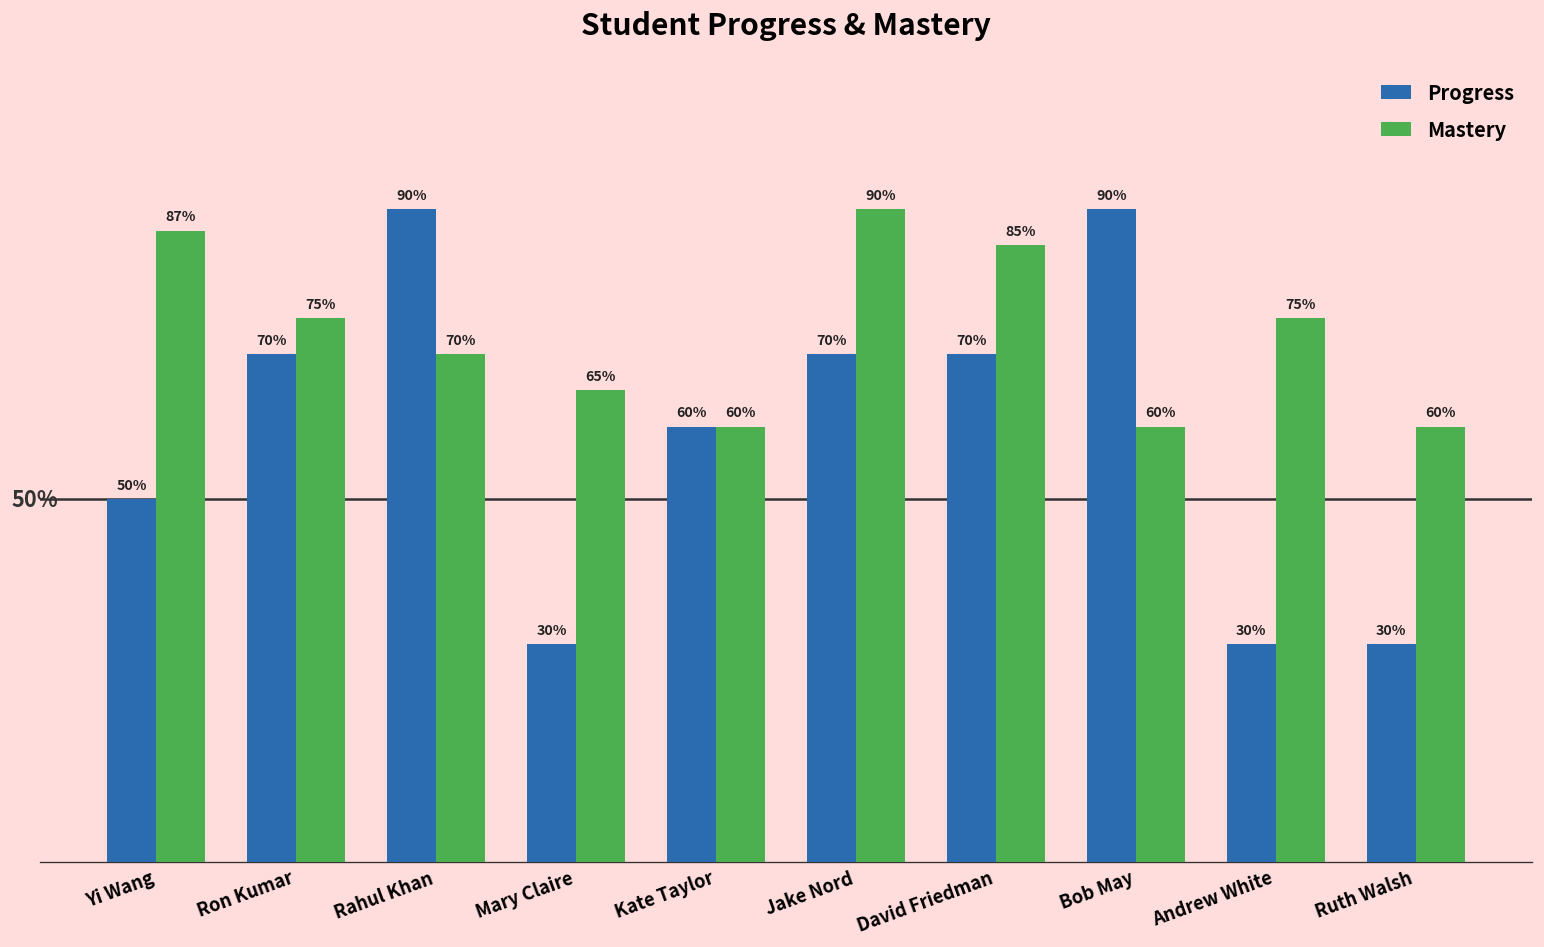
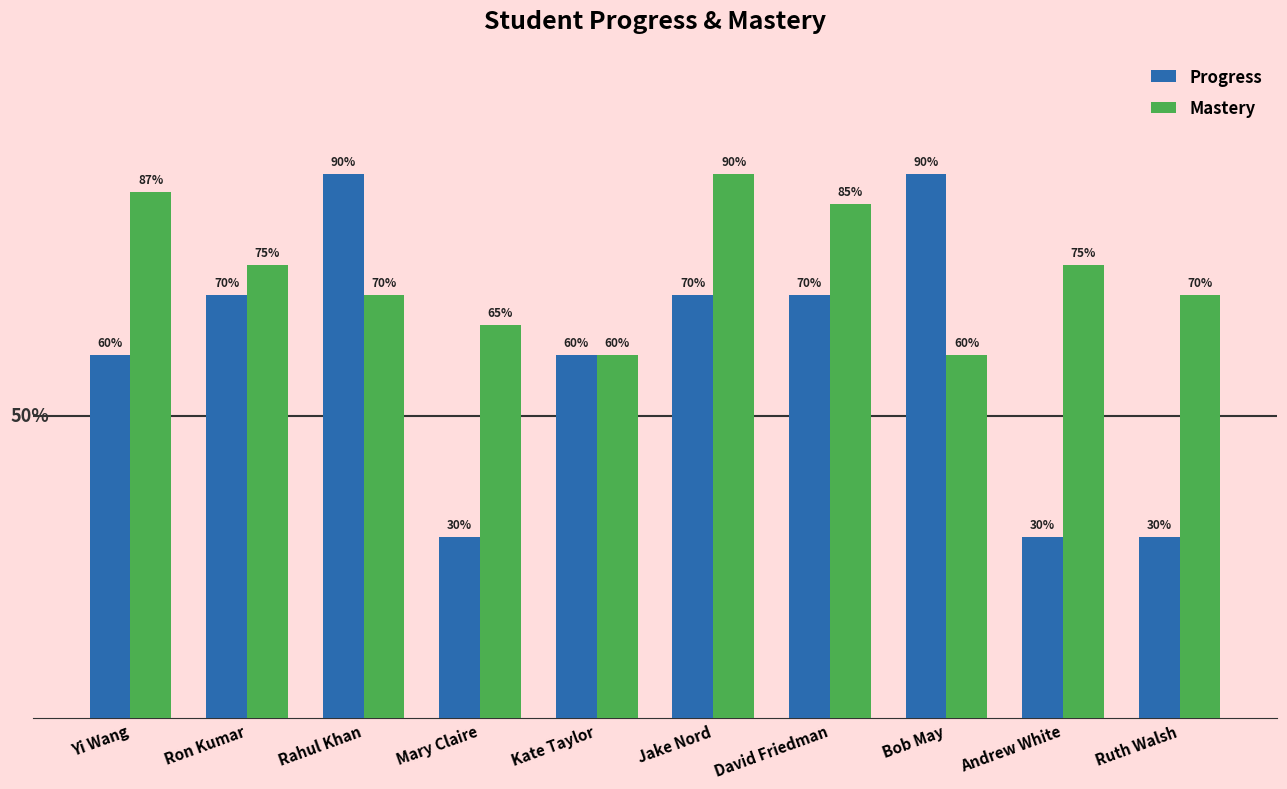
  {
    "Progress": {
-     "Yi Wang": "50%",
+     "Yi Wang": "60%",
      "Ron Kumar": "70%",
      "Rahul Khan": "90%",
      "Mary Claire": "30%",
      "Kate Taylor": "60%",
      "Jake Nord": "70%",
      "David Friedman": "70%",
      "Bob May": "90%",
      "Andrew White": "30%",
      "Ruth Walsh": "30%"
    },
    "Mastery": {
      "Yi Wang": "87%",
      "Ron Kumar": "75%",
      "Rahul Khan": "70%",
      "Mary Claire": "65%",
      "Kate Taylor": "60%",
      "Jake Nord": "90%",
      "David Friedman": "85%",
      "Bob May": "60%",
      "Andrew White": "75%",
-     "Ruth Walsh": "60%"
+     "Ruth Walsh": "70%"
    }
  }
